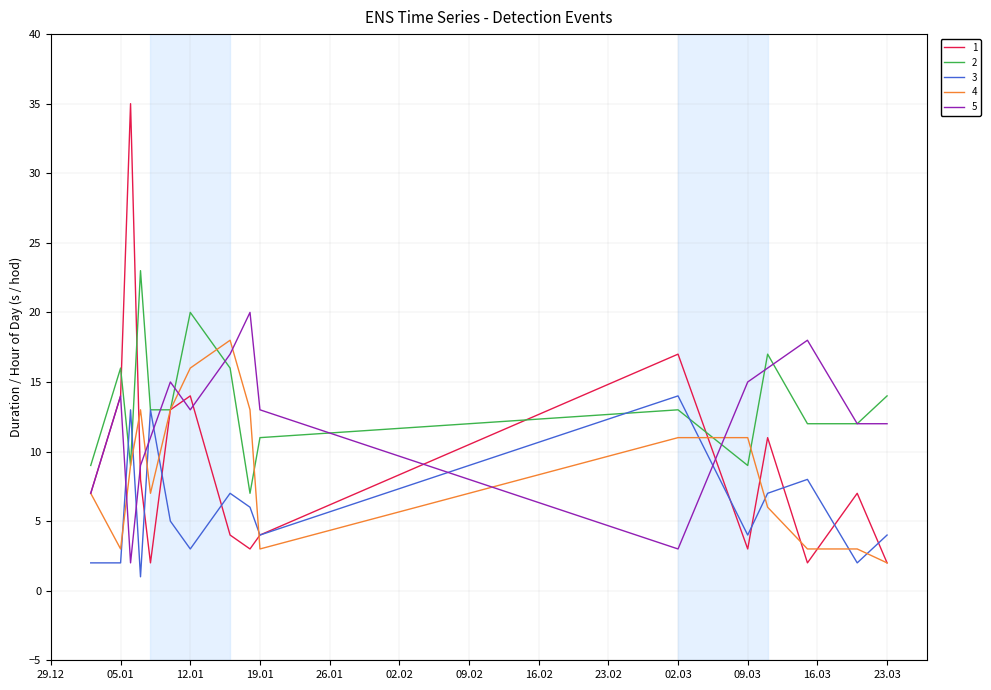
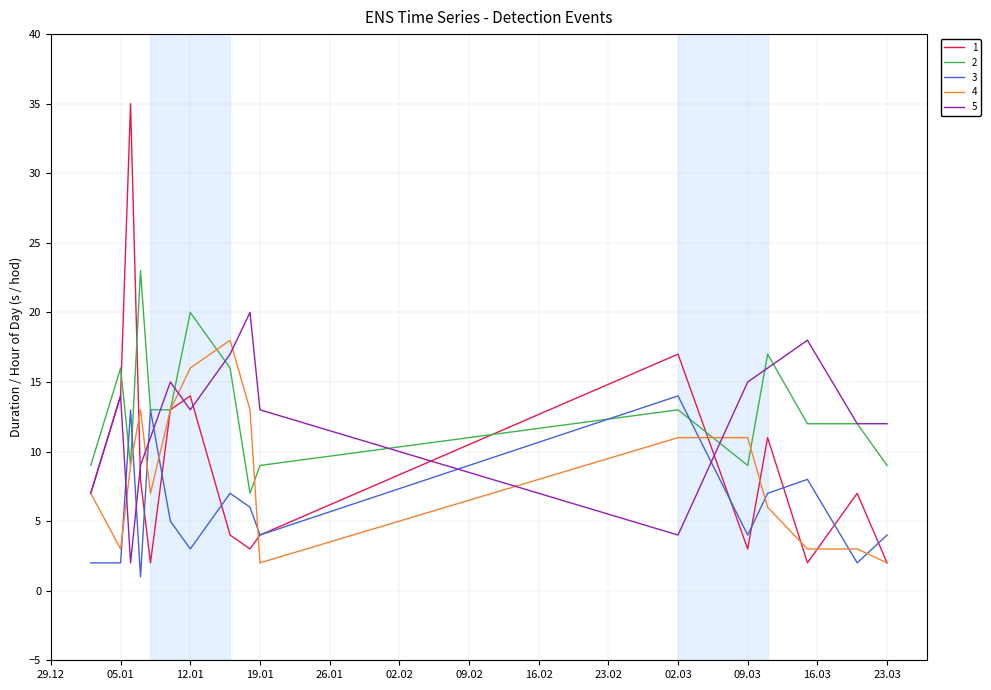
  {
    "1": {
      "12.01": 14,
      "02.03": 17,
      "09.03": 3
    },
    "2": {
      "05.01": 16,
      "12.01": 20,
-     "19.01": 11,
+     "19.01": 9,
      "02.03": 13,
      "09.03": 9,
-     "23.03": 14
+     "23.03": 9
    },
    "3": {
      "05.01": 2,
      "12.01": 3,
      "02.03": 14,
      "09.03": 4,
      "23.03": 4
    },
    "4": {
      "05.01": 3,
      "12.01": 16,
-     "19.01": 3,
+     "19.01": 2,
      "02.03": 11,
      "09.03": 11
    },
    "5": {
      "12.01": 13,
      "19.01": 13,
-     "02.03": 3,
+     "02.03": 4,
      "09.03": 15,
      "23.03": 12
    }
  }
